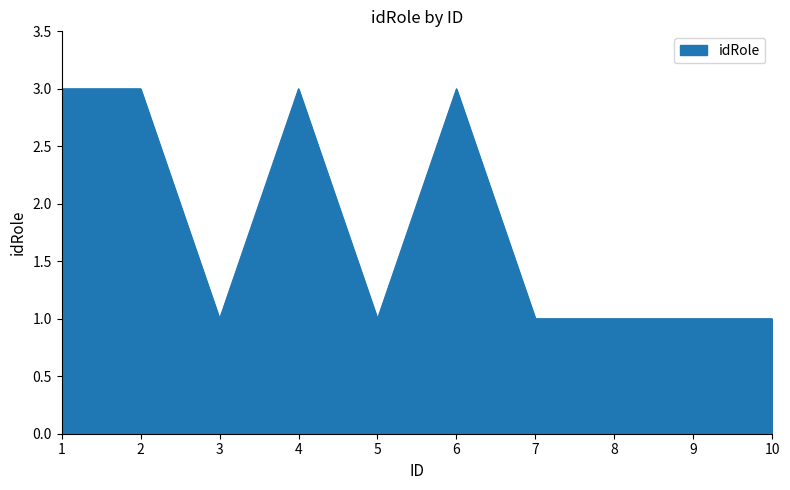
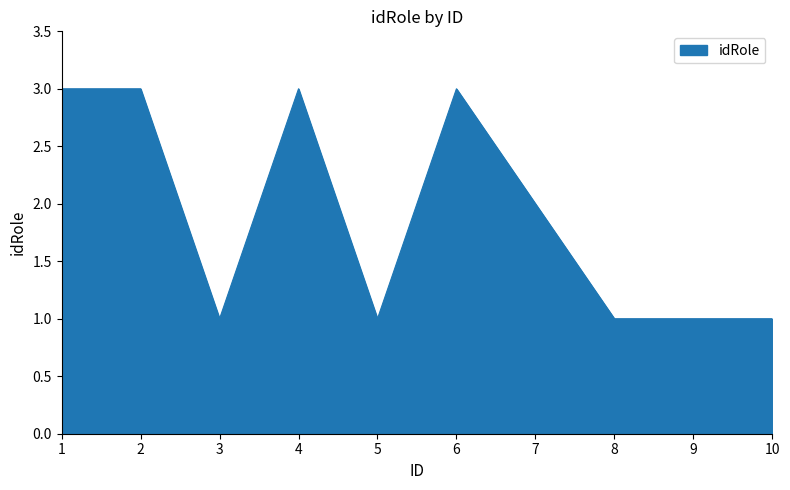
  {
    "1": 3,
    "2": 3,
    "3": 1,
    "4": 3,
    "5": 1,
    "6": 3,
-   "7": 1,
+   "7": 2,
    "8": 1,
    "9": 1,
    "10": 1
  }
